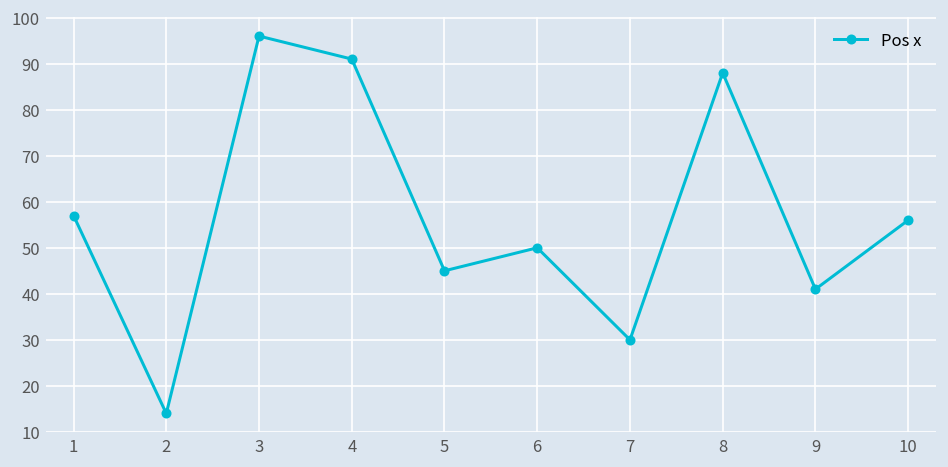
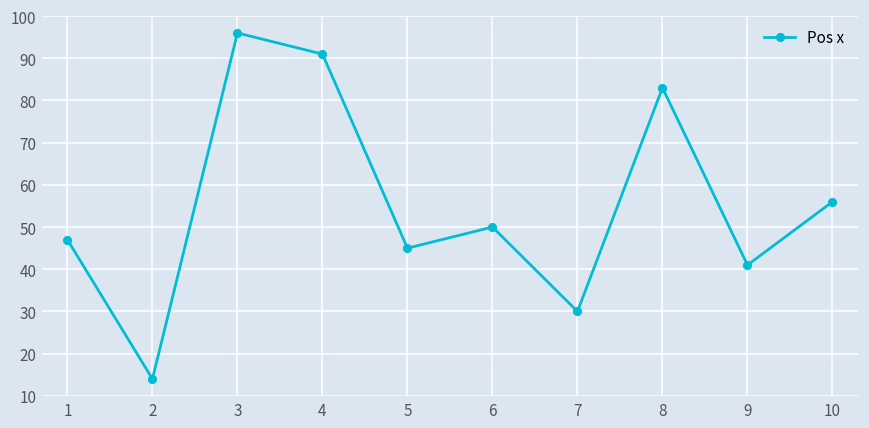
  {
-   "1": 57,
+   "1": 47,
    "2": 14,
    "3": 96,
    "4": 91,
    "5": 45,
    "6": 50,
    "7": 30,
-   "8": 88,
+   "8": 83,
    "9": 41,
    "10": 56
  }
